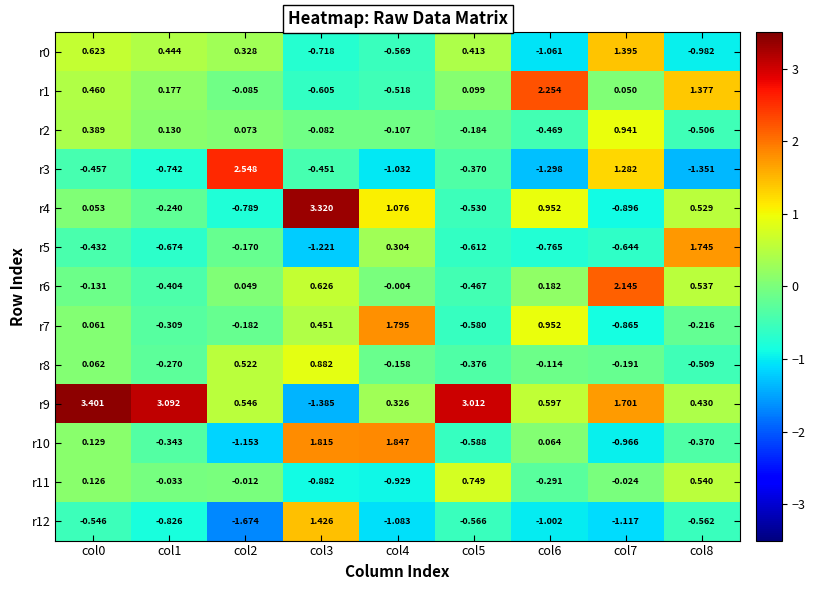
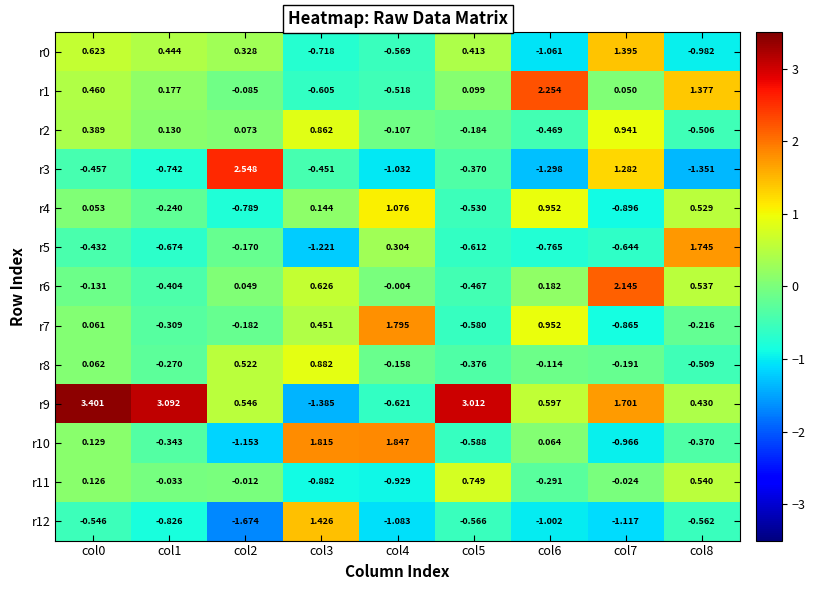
  {
    "r0": {
      "col0": 0.623,
      "col1": 0.444,
      "col2": 0.328,
      "col3": -0.718,
      "col4": -0.569,
      "col5": 0.413,
      "col6": -1.061,
      "col7": 1.395,
      "col8": -0.982
    },
    "r1": {
      "col0": 0.460,
      "col1": 0.177,
      "col2": -0.085,
      "col3": -0.605,
      "col4": -0.518,
      "col5": 0.099,
      "col6": 2.254,
      "col7": 0.050,
      "col8": 1.377
    },
    "r2": {
      "col0": 0.389,
      "col1": 0.130,
      "col2": 0.073,
-     "col3": -0.082,
+     "col3": 0.862,
      "col4": -0.107,
      "col5": -0.184,
      "col6": -0.469,
      "col7": 0.941,
      "col8": -0.506
    },
    "r3": {
      "col0": -0.457,
      "col1": -0.742,
      "col2": 2.548,
      "col3": -0.451,
      "col4": -1.032,
      "col5": -0.370,
      "col6": -1.298,
      "col7": 1.282,
      "col8": -1.351
    },
    "r4": {
      "col0": 0.053,
      "col1": -0.240,
      "col2": -0.789,
-     "col3": 3.320,
+     "col3": 0.144,
      "col4": 1.076,
      "col5": -0.530,
      "col6": 0.952,
      "col7": -0.896,
      "col8": 0.529
    },
    "r5": {
      "col0": -0.432,
      "col1": -0.674,
      "col2": -0.170,
      "col3": -1.221,
      "col4": 0.304,
      "col5": -0.612,
      "col6": -0.765,
      "col7": -0.644,
      "col8": 1.745
    },
    "r6": {
      "col0": -0.131,
      "col1": -0.404,
      "col2": 0.049,
      "col3": 0.626,
      "col4": -0.004,
      "col5": -0.467,
      "col6": 0.182,
      "col7": 2.145,
      "col8": 0.537
    },
    "r7": {
      "col0": 0.061,
      "col1": -0.309,
      "col2": -0.182,
      "col3": 0.451,
      "col4": 1.795,
      "col5": -0.580,
      "col6": 0.952,
      "col7": -0.865,
      "col8": -0.216
    },
    "r8": {
      "col0": 0.062,
      "col1": -0.270,
      "col2": 0.522,
      "col3": 0.882,
      "col4": -0.158,
      "col5": -0.376,
      "col6": -0.114,
      "col7": -0.191,
      "col8": -0.509
    },
    "r9": {
      "col0": 3.401,
      "col1": 3.092,
      "col2": 0.546,
      "col3": -1.385,
-     "col4": 0.326,
+     "col4": -0.621,
      "col5": 3.012,
      "col6": 0.597,
      "col7": 1.701,
      "col8": 0.430
    },
    "r10": {
      "col0": 0.129,
      "col1": -0.343,
      "col2": -1.153,
      "col3": 1.815,
      "col4": 1.847,
      "col5": -0.588,
      "col6": 0.064,
      "col7": -0.966,
      "col8": -0.370
    },
    "r11": {
      "col0": 0.126,
      "col1": -0.033,
      "col2": -0.012,
      "col3": -0.882,
      "col4": -0.929,
      "col5": 0.749,
      "col6": -0.291,
      "col7": -0.024,
      "col8": 0.540
    },
    "r12": {
      "col0": -0.546,
      "col1": -0.826,
      "col2": -1.674,
      "col3": 1.426,
      "col4": -1.083,
      "col5": -0.566,
      "col6": -1.002,
      "col7": -1.117,
      "col8": -0.562
    }
  }
